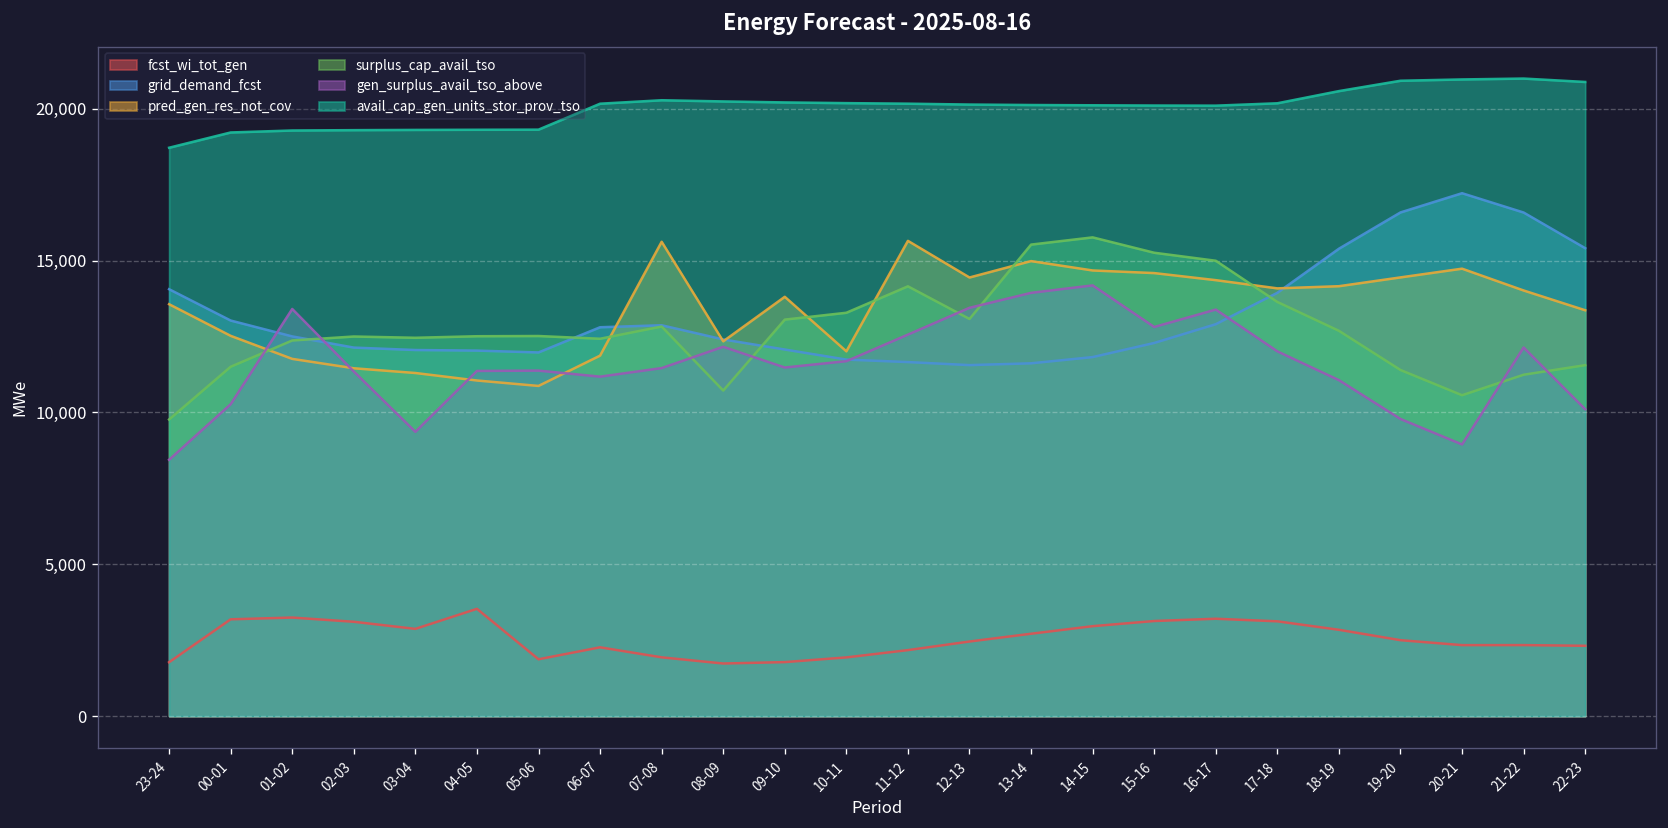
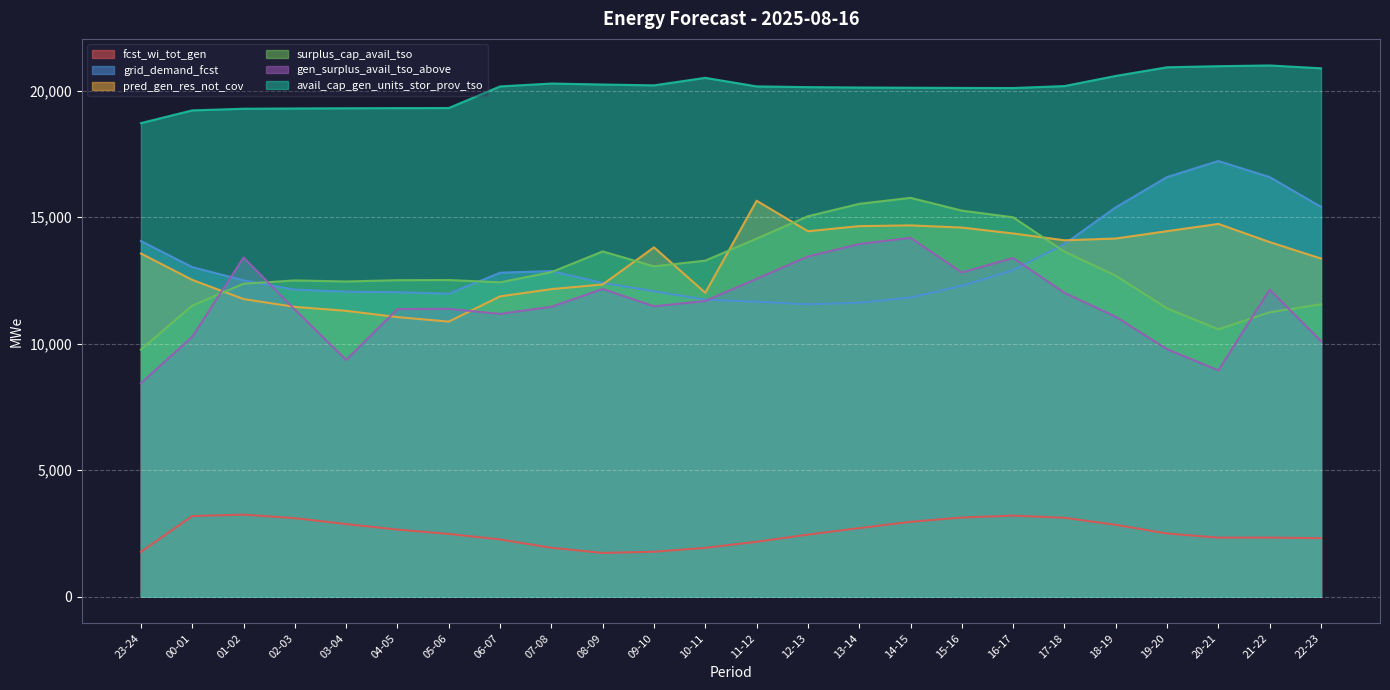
  {
    "fcst_wi_tot_gen": {
      "23-24": "1,800",
      "00-01": "3,200",
      "01-02": "3,200",
      "02-03": "3,100",
      "03-04": "2,900",
-     "04-05": "3,500",
-     "05-06": "1,900",
+     "04-05": "2,700",
+     "05-06": "2,500",
      "06-07": "2,300",
      "07-08": "1,900",
      "08-09": "1,700",
      "09-10": "1,800",
      "10-11": "1,900",
      "11-12": "2,200",
      "12-13": "2,500",
      "13-14": "2,700",
      "14-15": "3,000",
      "15-16": "3,100",
      "16-17": "3,200",
      "17-18": "3,100",
      "18-19": "2,800",
      "19-20": "2,500",
      "20-21": "2,300",
      "21-22": "2,300",
      "22-23": "2,300"
    },
    "grid_demand_fcst": {
      "23-24": "14,100",
      "00-01": "13,000",
      "01-02": "12,500",
      "02-03": "12,100",
      "03-04": "12,100",
      "04-05": "12,000",
      "05-06": "12,000",
      "06-07": "12,800",
      "09-10": "12,100",
      "11-12": "11,700",
      "12-13": "11,600",
      "13-14": "11,600",
      "14-15": "11,800",
      "15-16": "12,300",
      "16-17": "12,900",
      "17-18": "13,900",
      "18-19": "15,400",
      "19-20": "16,600",
      "20-21": "17,200",
      "21-22": "16,600",
      "22-23": "15,400"
    },
    "pred_gen_res_not_cov": {
      "23-24": "13,600",
      "00-01": "12,500",
      "01-02": "11,800",
      "02-03": "11,500",
      "03-04": "11,300",
      "04-05": "11,100",
      "05-06": "10,900",
      "06-07": "11,900",
-     "07-08": "15,600",
+     "07-08": "12,200",
      "09-10": "13,800",
      "10-11": "12,000",
      "11-12": "15,600",
      "12-13": "14,400",
-     "13-14": "15,000",
+     "13-14": "14,600",
      "14-15": "14,700",
      "15-16": "14,600",
      "16-17": "14,400",
      "17-18": "14,100",
      "18-19": "14,200",
      "19-20": "14,400",
      "20-21": "14,700",
      "21-22": "14,000",
      "22-23": "13,400"
    },
    "surplus_cap_avail_tso": {
      "23-24": "9,800",
      "00-01": "11,500",
      "01-02": "12,400",
      "02-03": "12,500",
      "03-04": "12,500",
      "04-05": "12,500",
      "05-06": "12,500",
      "06-07": "12,400",
-     "08-09": "10,700",
+     "08-09": "13,600",
      "09-10": "13,100",
      "10-11": "13,300",
      "11-12": "14,200",
-     "12-13": "13,100",
+     "12-13": "15,000",
      "13-14": "15,500",
      "14-15": "15,800",
      "15-16": "15,300",
      "16-17": "15,000",
      "17-18": "13,600",
      "18-19": "12,700",
      "19-20": "11,400",
      "20-21": "10,600",
      "21-22": "11,200",
      "22-23": "11,600"
    },
    "gen_surplus_avail_tso_above": {
      "23-24": "8,400",
      "00-01": "10,300",
      "01-02": "13,400",
      "02-03": "11,300",
      "03-04": "9,400",
      "04-05": "11,400",
      "05-06": "11,400",
      "06-07": "11,200",
      "07-08": "11,500",
      "08-09": "12,200",
      "09-10": "11,500",
      "11-12": "12,600",
      "12-13": "13,400",
      "13-14": "13,900",
      "14-15": "14,200",
      "15-16": "12,800",
      "16-17": "13,400",
      "17-18": "12,000",
      "18-19": "11,100",
      "19-20": "9,800",
      "20-21": "8,900",
      "21-22": "12,100",
      "22-23": "10,100"
    },
    "avail_cap_gen_units_stor_prov_tso": {
      "23-24": "18,700",
      "00-01": "19,200",
      "01-02": "19,300",
      "02-03": "19,300",
      "03-04": "19,300",
      "04-05": "19,300",
      "05-06": "19,300",
      "06-07": "20,200",
      "07-08": "20,300",
      "08-09": "20,200",
      "09-10": "20,200",
-     "10-11": "20,200",
+     "10-11": "20,500",
      "11-12": "20,200",
      "12-13": "20,100",
      "13-14": "20,100",
      "14-15": "20,100",
      "15-16": "20,100",
      "16-17": "20,100",
      "17-18": "20,200",
      "18-19": "20,600",
      "19-20": "20,900",
      "20-21": "21,000",
      "21-22": "21,000",
      "22-23": "20,900"
    }
  }
